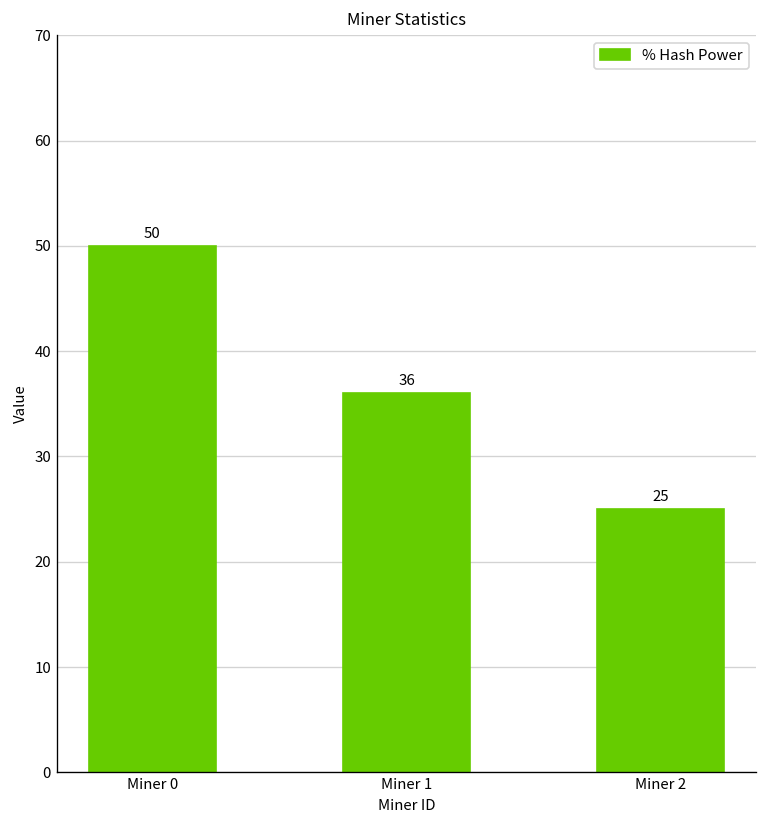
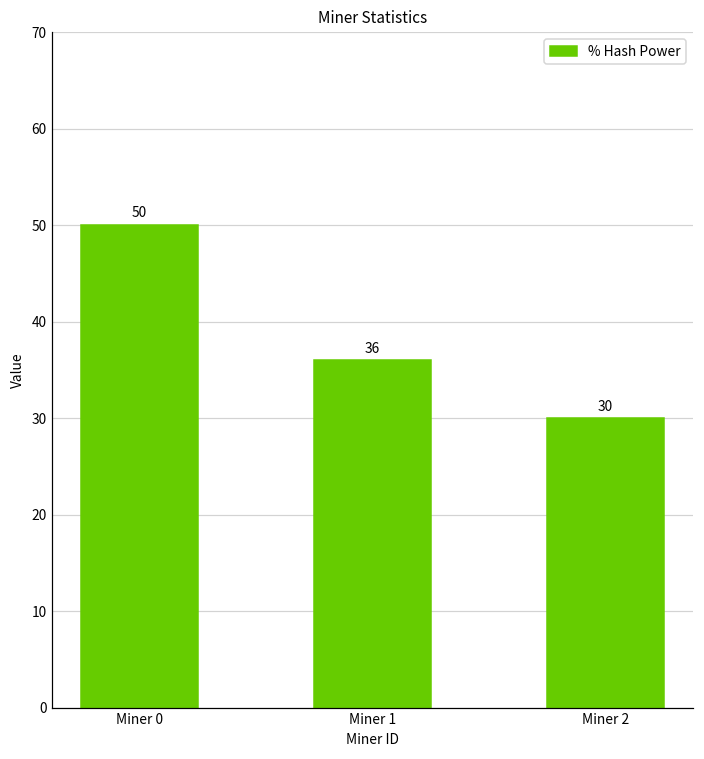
  {
    "Miner 0": 50,
    "Miner 1": 36,
-   "Miner 2": 25
+   "Miner 2": 30
  }
